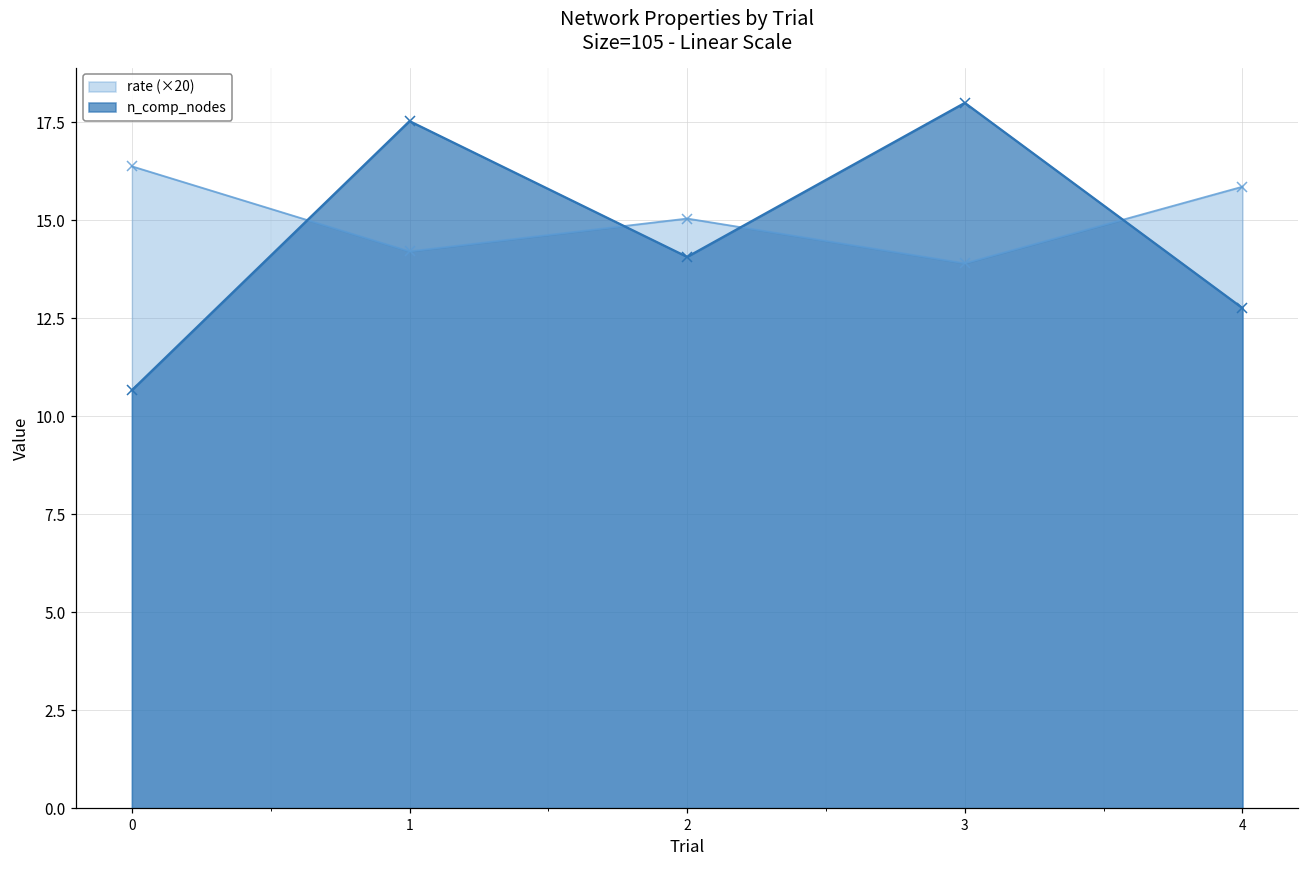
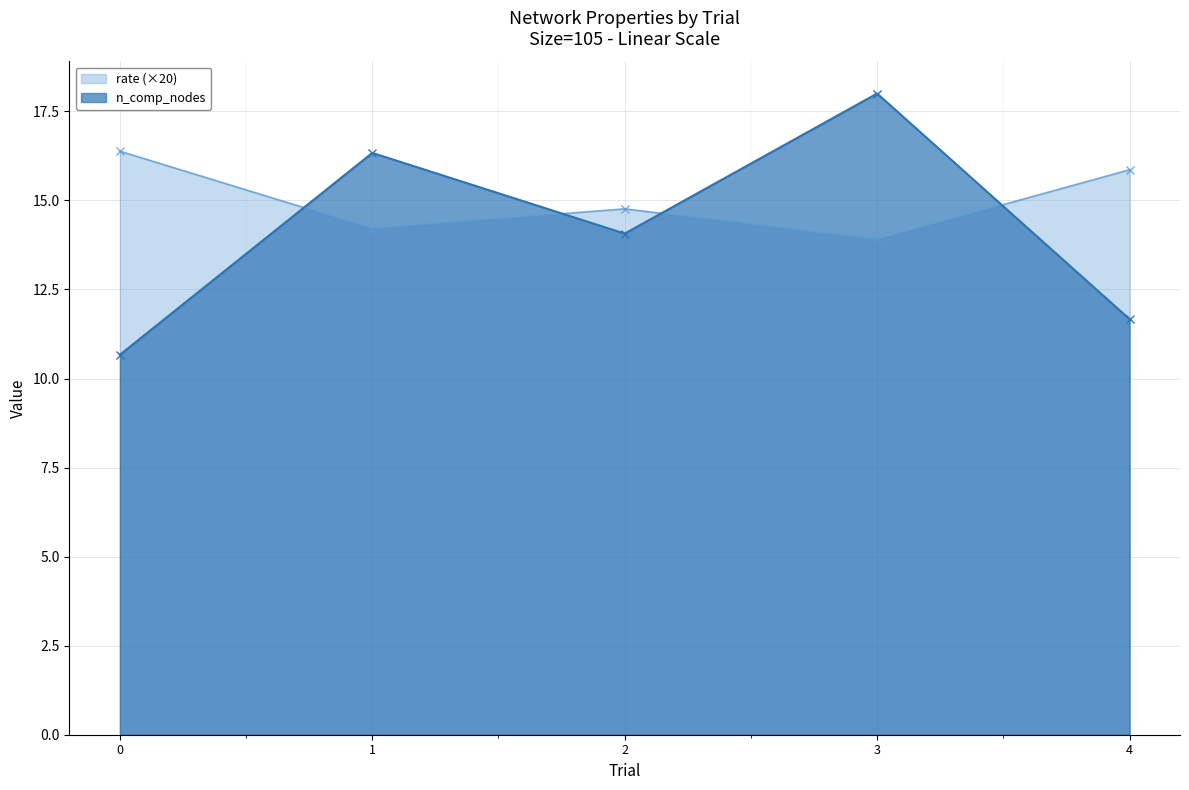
  {
    "rate (×20)": {
      "0": 16.4,
      "1": 14.2,
-     "2": 15.0,
+     "2": 14.8,
      "3": 13.9,
      "4": 15.9
    },
    "n_comp_nodes": {
      "0": 10.7,
-     "1": 17.5,
+     "1": 16.3,
      "2": 14.1,
      "3": 18.0,
-     "4": 12.8
+     "4": 11.7
    }
  }
